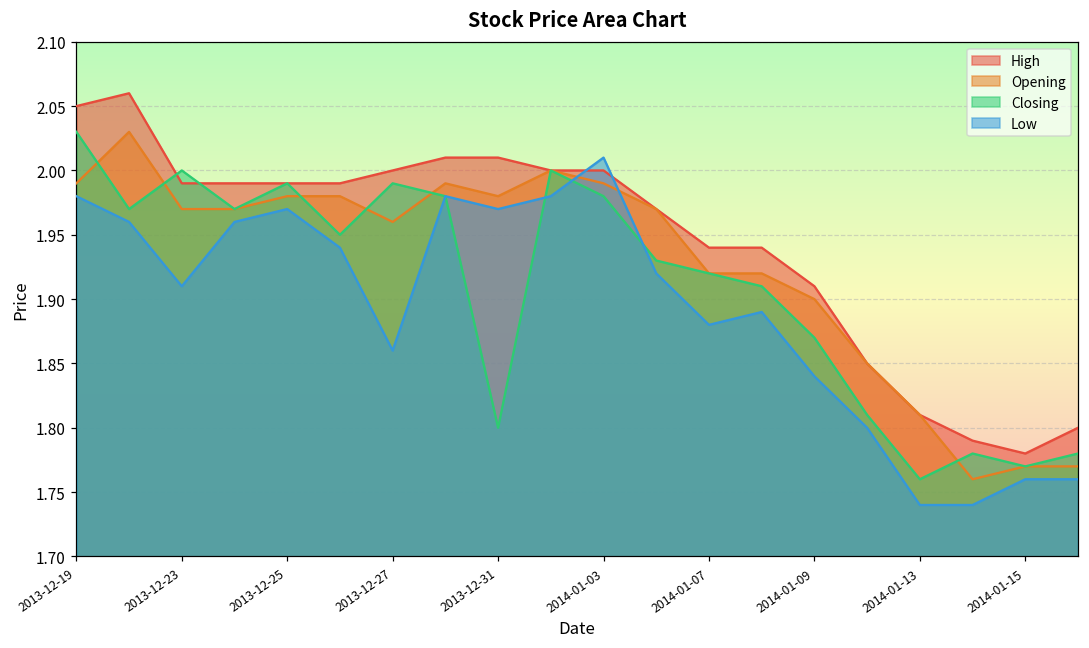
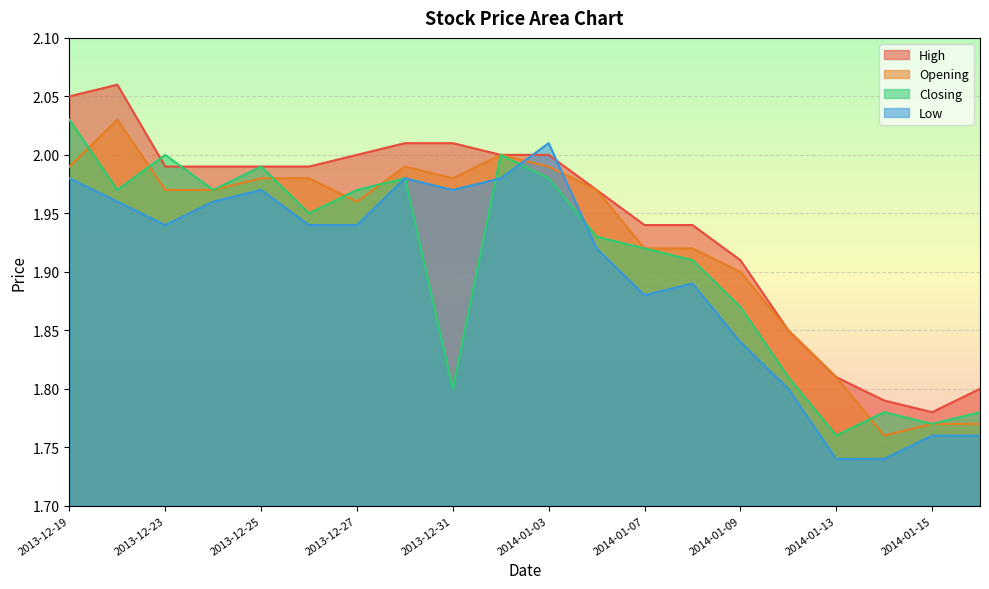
  {
    "Closing": {
      "2013-12-19": 2.03,
      "2013-12-23": 2.00,
-     "2013-12-27": 1.99,
+     "2013-12-27": 1.97,
      "2013-12-31": 1.80,
      "2014-01-03": 1.98,
      "2014-01-09": 1.87,
      "2014-01-13": 1.76
    },
    "Low": {
      "2013-12-19": 1.98,
-     "2013-12-23": 1.91,
+     "2013-12-23": 1.94,
      "2013-12-25": 1.97,
-     "2013-12-27": 1.86,
+     "2013-12-27": 1.94,
      "2013-12-31": 1.97,
      "2014-01-03": 2.01,
      "2014-01-07": 1.88,
      "2014-01-09": 1.84,
      "2014-01-13": 1.74,
      "2014-01-15": 1.76
    }
  }
